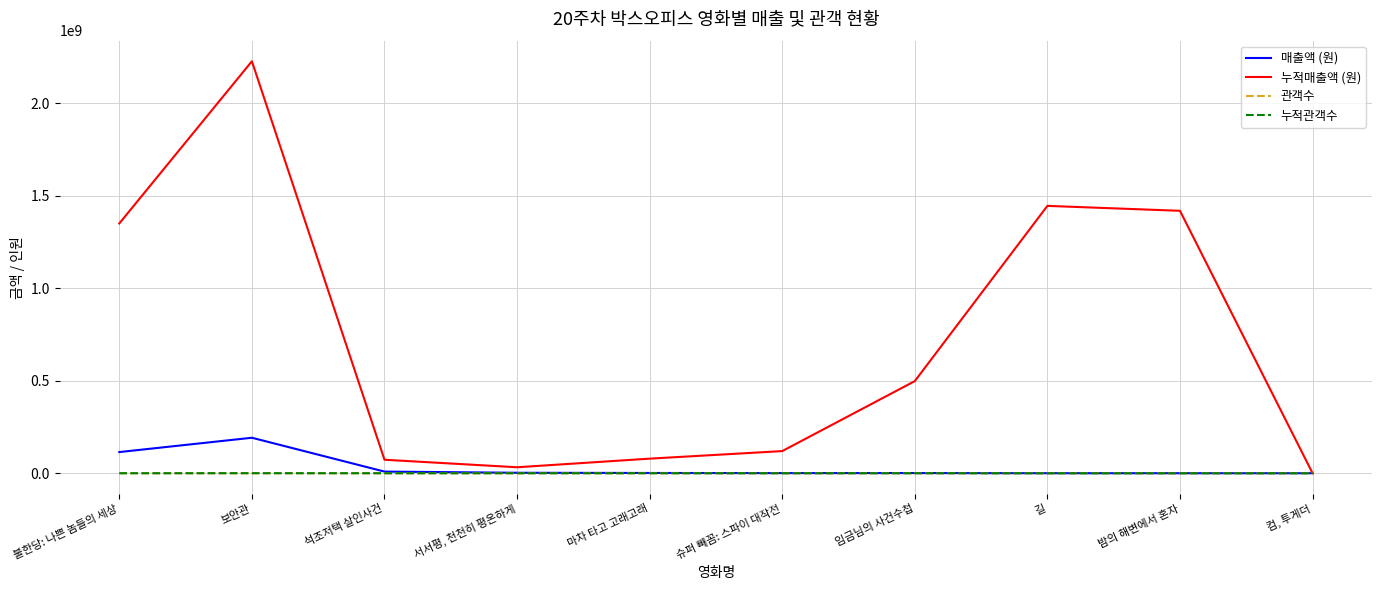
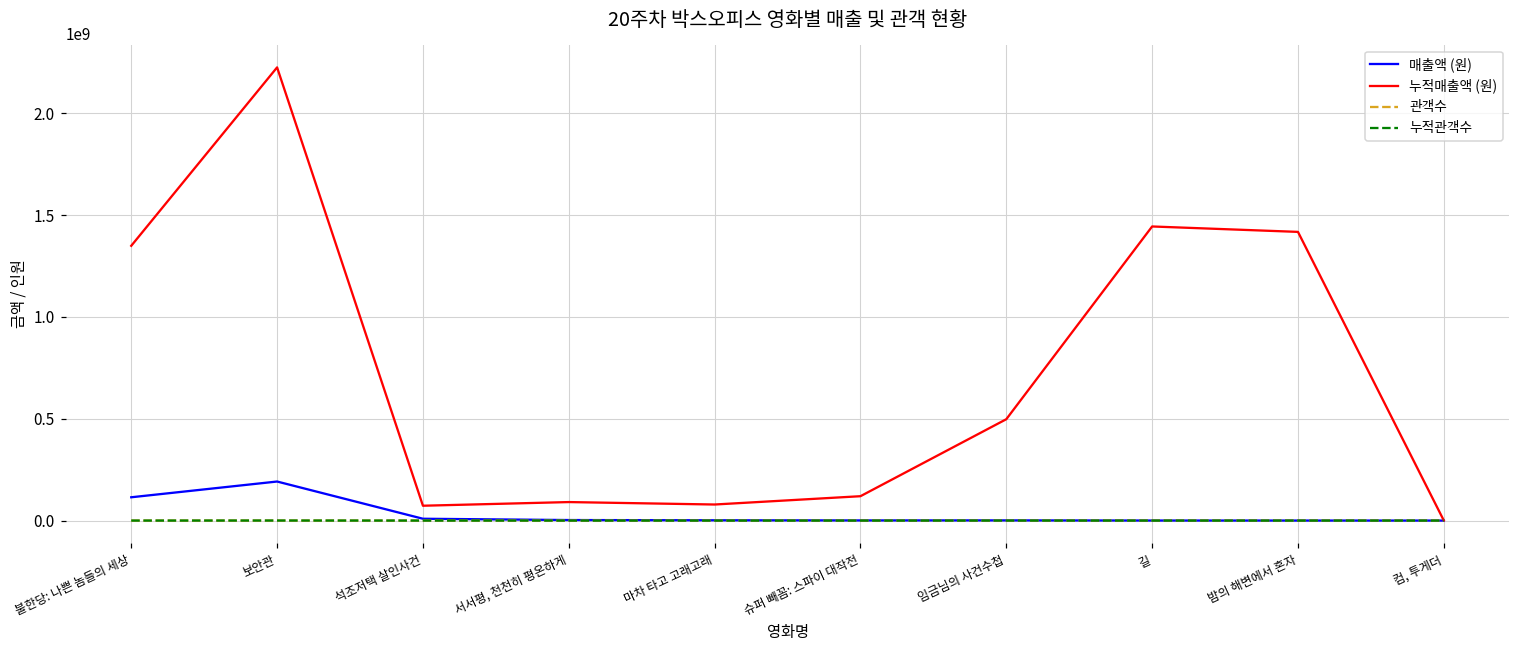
  {
    "매출액 (원)": {
      "불한당: 나쁜 놈들의 세상": 110000000,
      "보안관": 190000000
    },
    "누적매출액 (원)": {
      "불한당: 나쁜 놈들의 세상": 1350000000,
      "보안관": 2230000000,
      "석조저택 살인사건": 70000000,
-     "서서평, 천천히 평온하게": 30000000,
+     "서서평, 천천히 평온하게": 90000000,
      "마차 타고 고래고래": 80000000,
      "슈퍼 빼꼼: 스파이 대작전": 120000000,
      "임금님의 사건수첩": 500000000,
      "길": 1440000000,
      "밤의 해변에서 혼자": 1420000000
    },
    "누적관객수": {
      "불한당: 나쁜 놈들의 세상": 0,
      "보안관": 0
    }
  }
